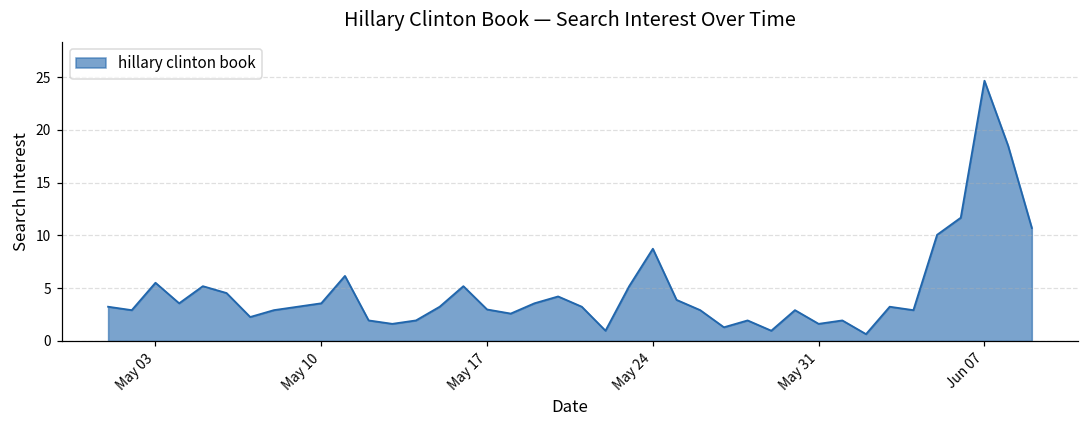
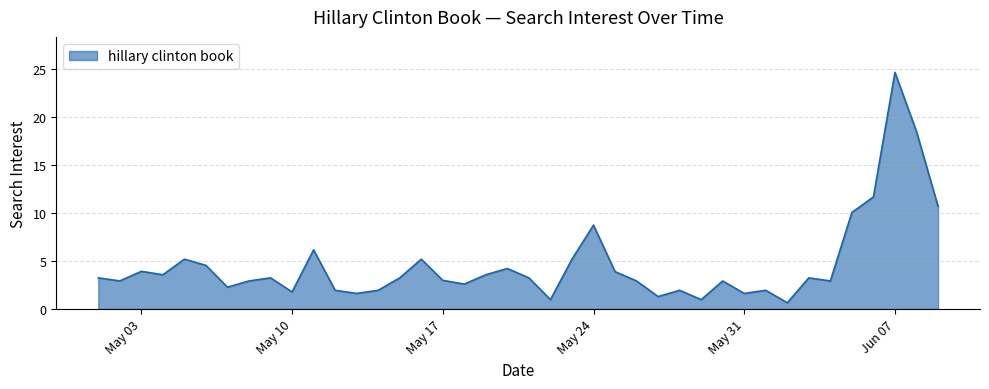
  {
-   "May 03": 6,
-   "May 10": 4,
+   "May 03": 4,
+   "May 10": 2,
    "May 17": 3,
    "May 24": 9,
    "May 31": 2,
    "Jun 07": 25
  }
